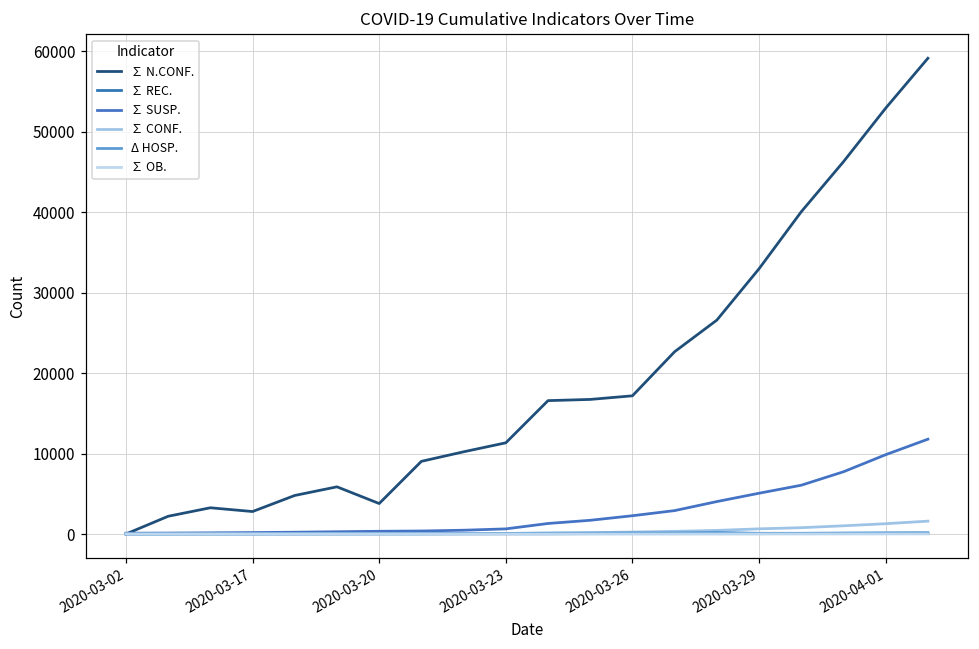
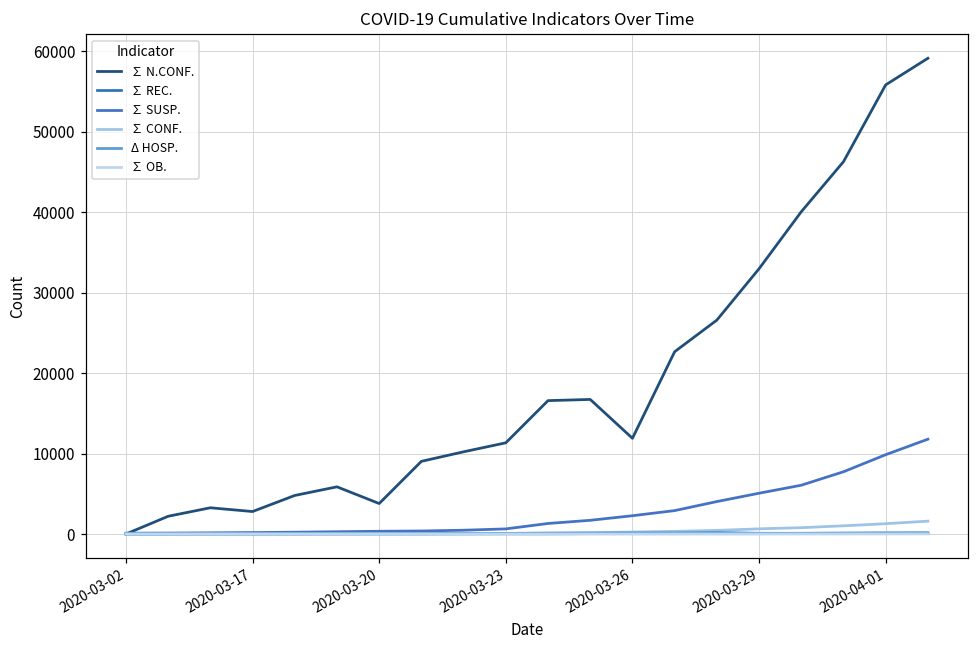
  {
    "∑ N.CONF.": {
      "2020-03-17": 3000,
      "2020-03-20": 4000,
      "2020-03-23": 11000,
-     "2020-03-26": 17000,
+     "2020-03-26": 12000,
      "2020-03-29": 33000,
-     "2020-04-01": 53000
+     "2020-04-01": 56000
    }
  }
